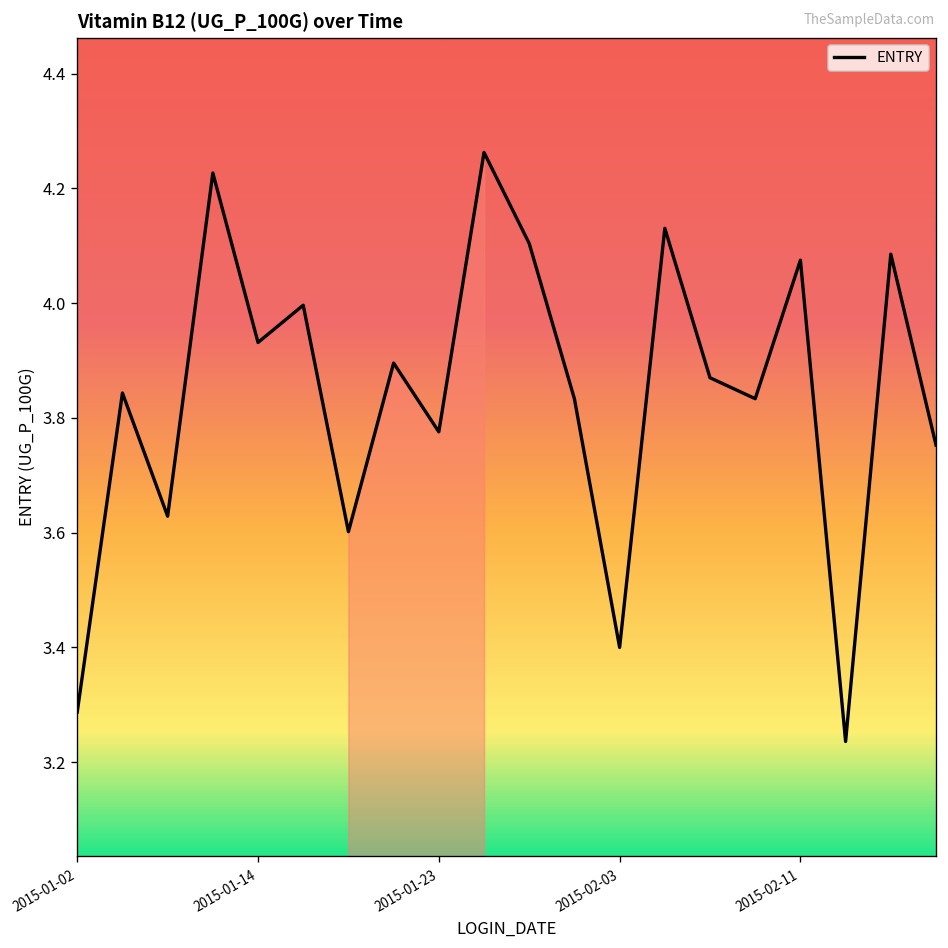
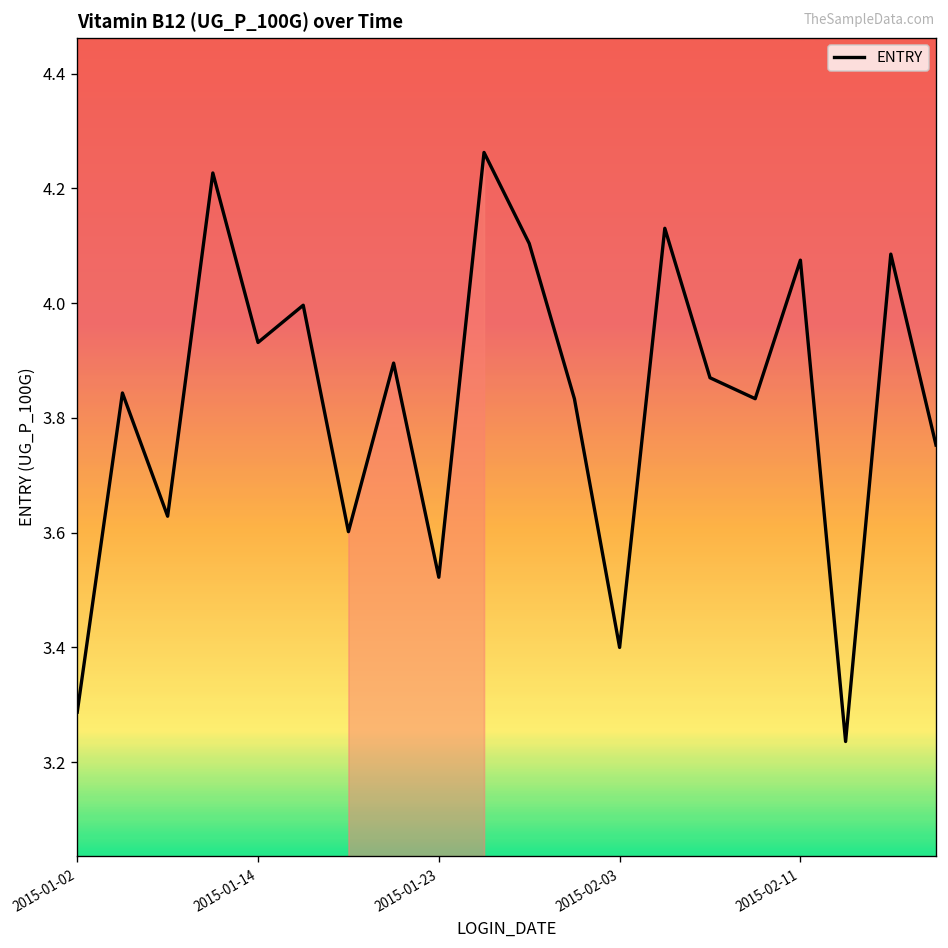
  {
    "ENTRY": {
      "2015-01-02": 3.29,
      "2015-01-14": 3.93,
-     "2015-01-23": 3.78,
+     "2015-01-23": 3.52,
      "2015-02-03": 3.40,
      "2015-02-11": 4.07
    }
  }
